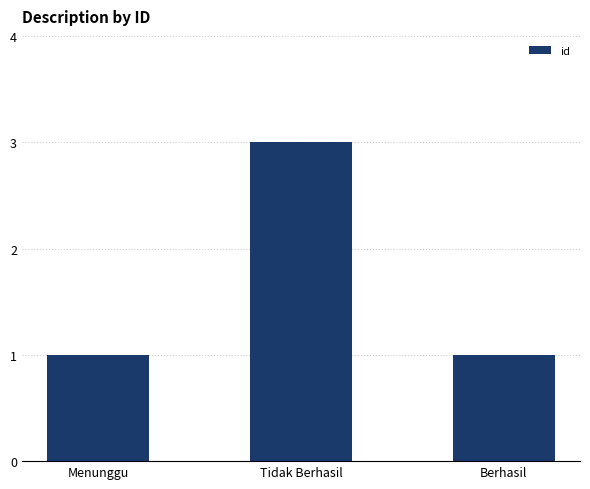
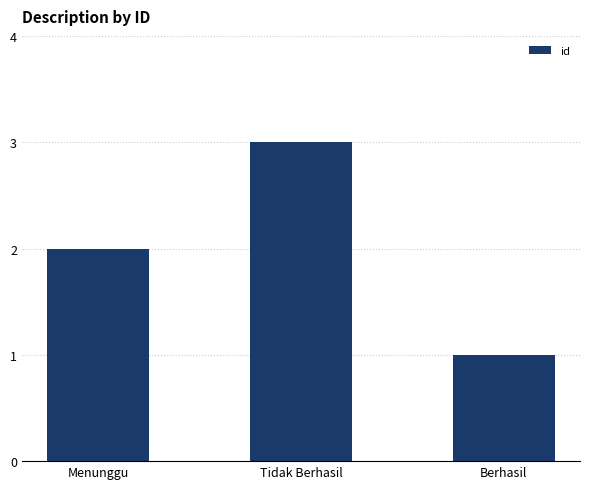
  {
-   "Menunggu": 1,
+   "Menunggu": 2,
    "Tidak Berhasil": 3,
    "Berhasil": 1
  }
